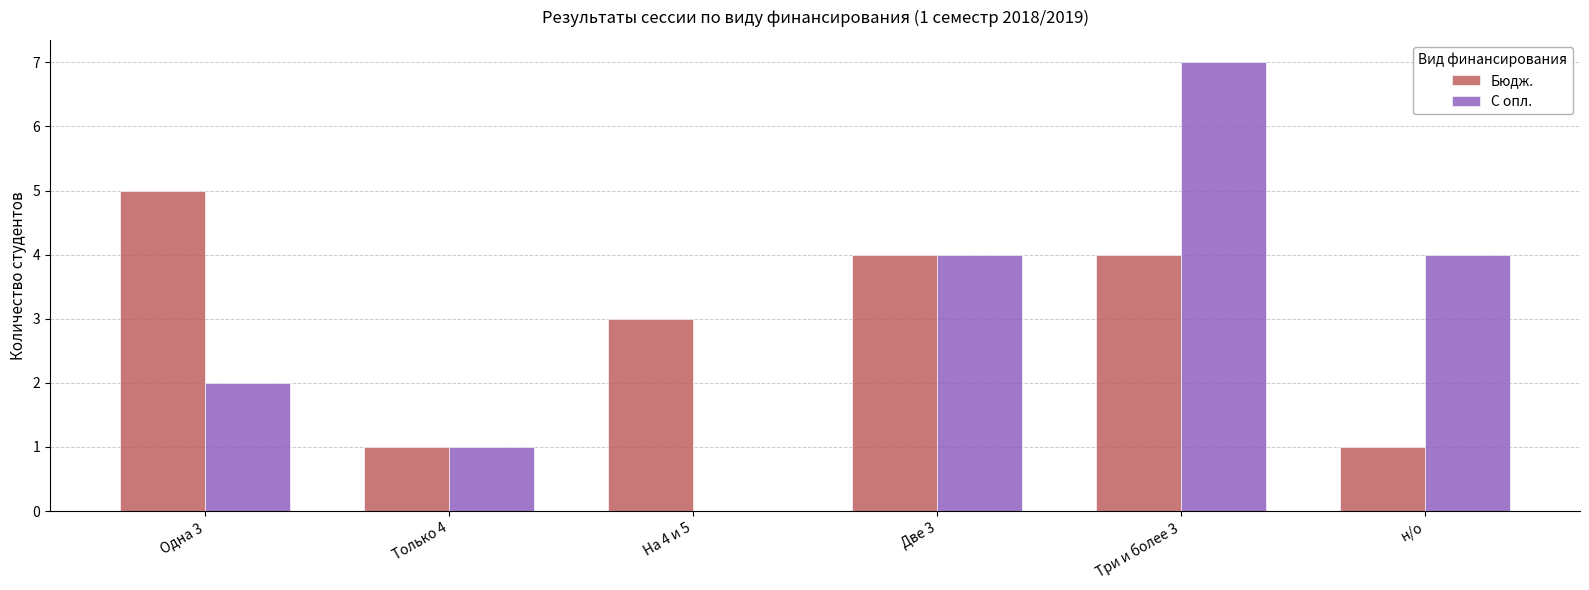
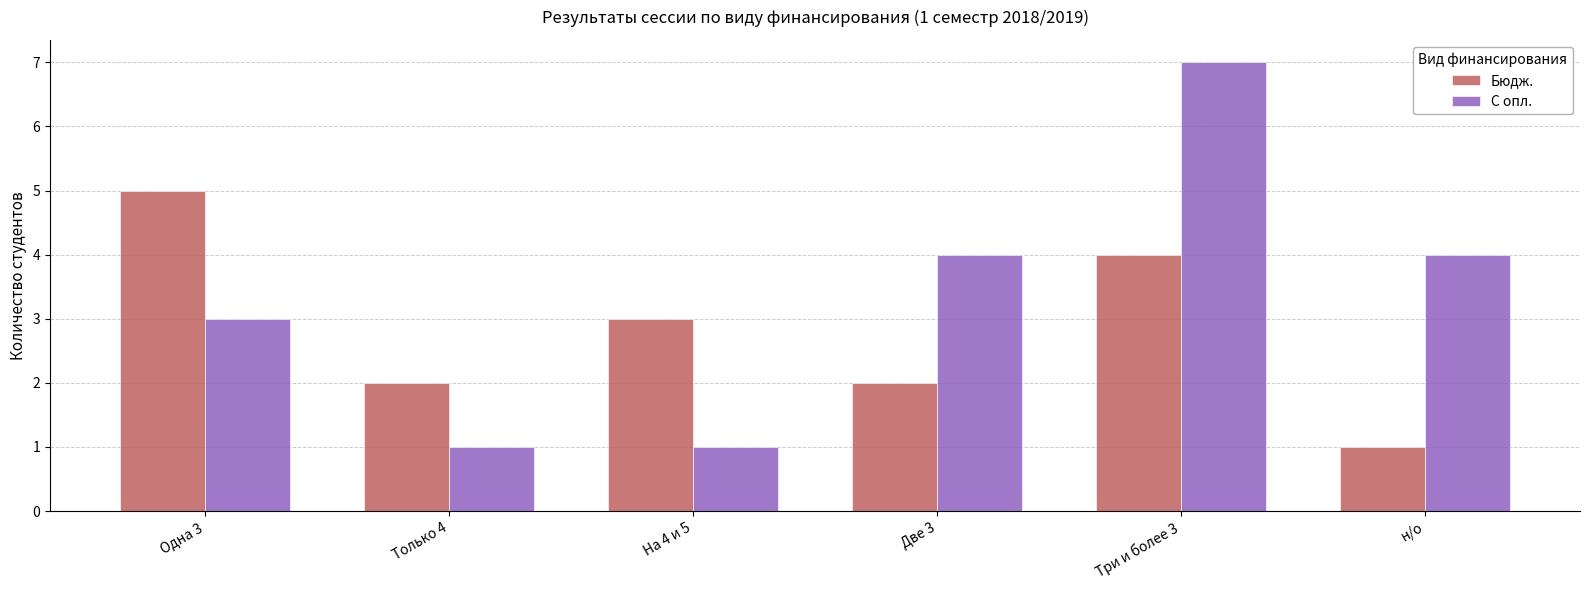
  {
    "Бюдж.": {
      "Одна 3": 5,
-     "Только 4": 1,
+     "Только 4": 2,
      "На 4 и 5": 3,
-     "Две 3": 4,
+     "Две 3": 2,
      "Три и более 3": 4,
      "н/о": 1
    },
    "С опл.": {
-     "Одна 3": 2,
+     "Одна 3": 3,
      "Только 4": 1,
-     "На 4 и 5": 0,
+     "На 4 и 5": 1,
      "Две 3": 4,
      "Три и более 3": 7,
      "н/о": 4
    }
  }
